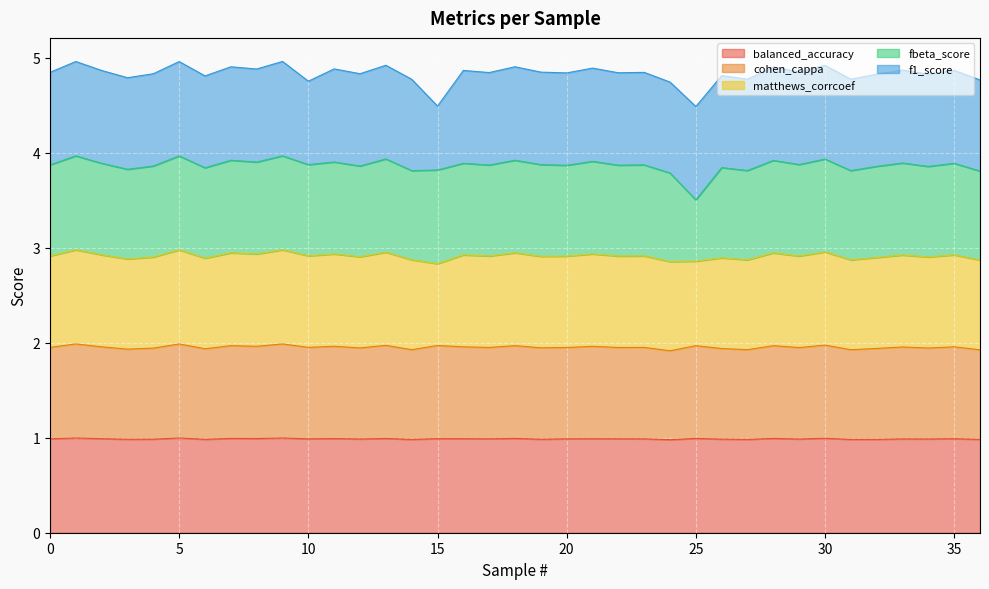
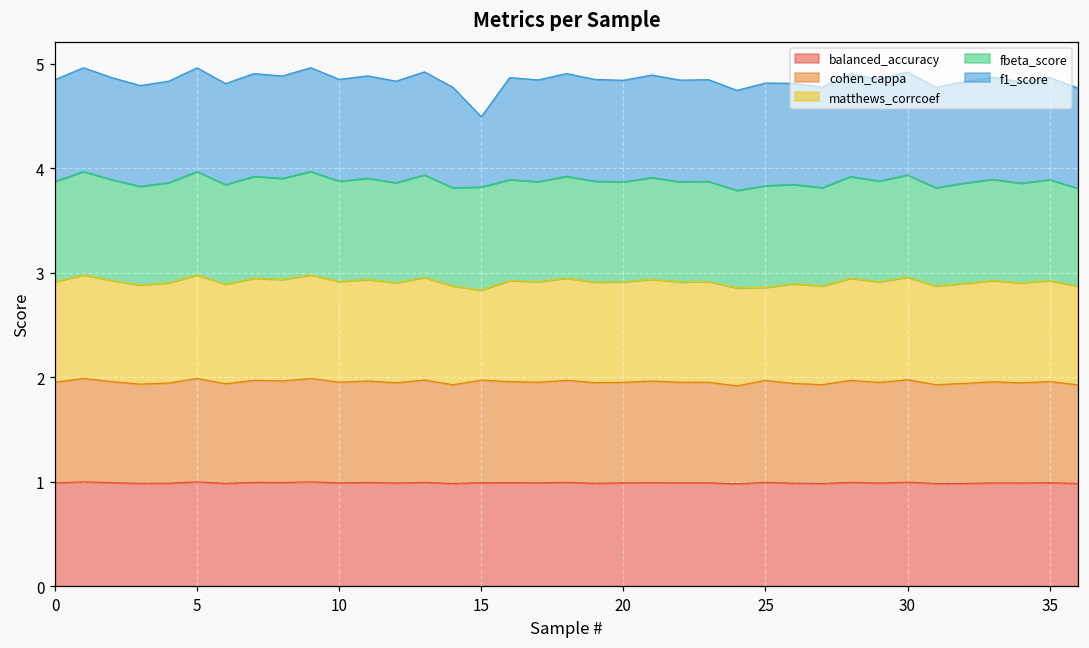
  {
    "matthews_corrcoef": {
      "0": 1.0,
      "5": 1.0,
      "10": 1.0,
      "15": 0.9,
      "20": 1.0,
      "25": 0.9,
      "30": 1.0,
      "35": 1.0
    },
    "fbeta_score": {
      "0": 1.0,
      "5": 1.0,
      "10": 1.0,
      "15": 1.0,
      "20": 1.0,
-     "25": 0.6,
+     "25": 1.0,
      "30": 1.0,
      "35": 1.0
    },
    "f1_score": {
      "0": 1.0,
      "5": 1.0,
-     "10": 0.9,
+     "10": 1.0,
      "15": 0.7,
      "20": 1.0,
      "25": 1.0
    }
  }
